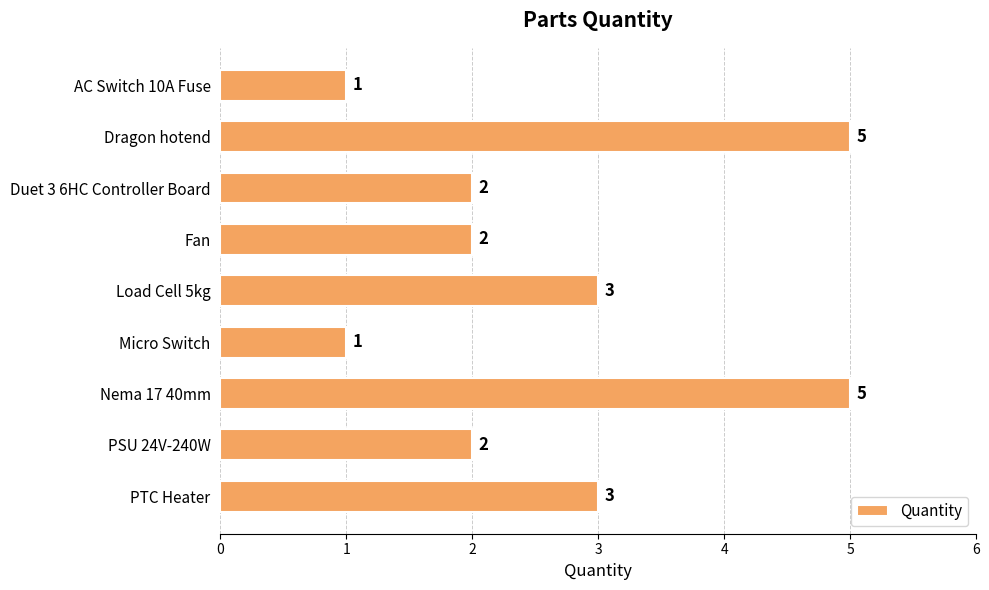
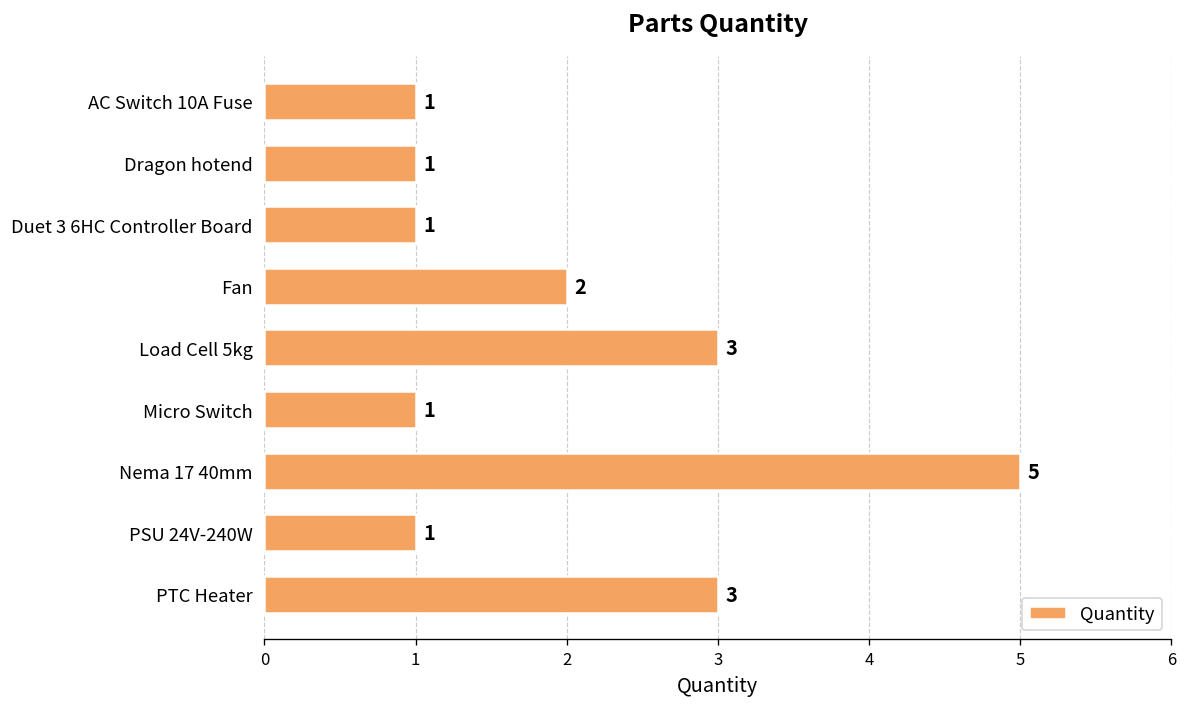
  {
    "AC Switch 10A Fuse": 1,
-   "Dragon hotend": 5,
-   "Duet 3 6HC Controller Board": 2,
+   "Dragon hotend": 1,
+   "Duet 3 6HC Controller Board": 1,
    "Fan": 2,
    "Load Cell 5kg": 3,
    "Micro Switch": 1,
    "Nema 17 40mm": 5,
-   "PSU 24V-240W": 2,
+   "PSU 24V-240W": 1,
    "PTC Heater": 3
  }
